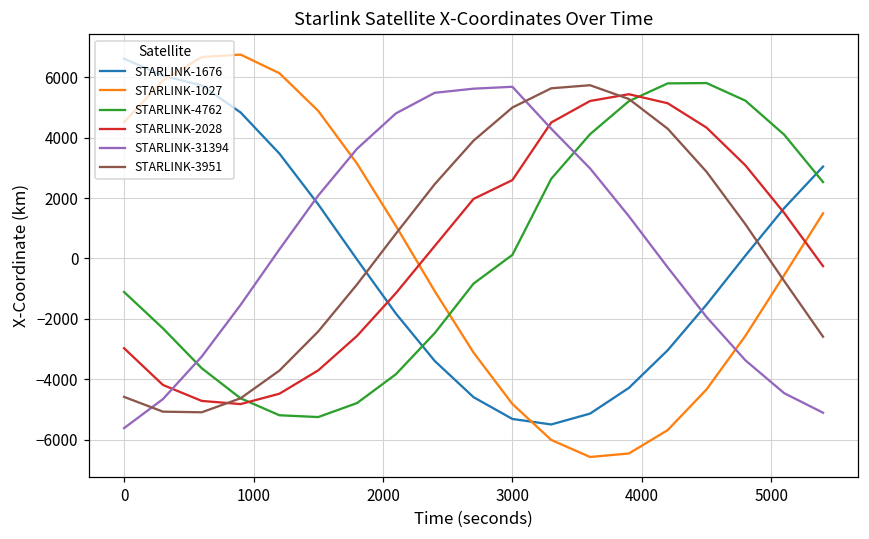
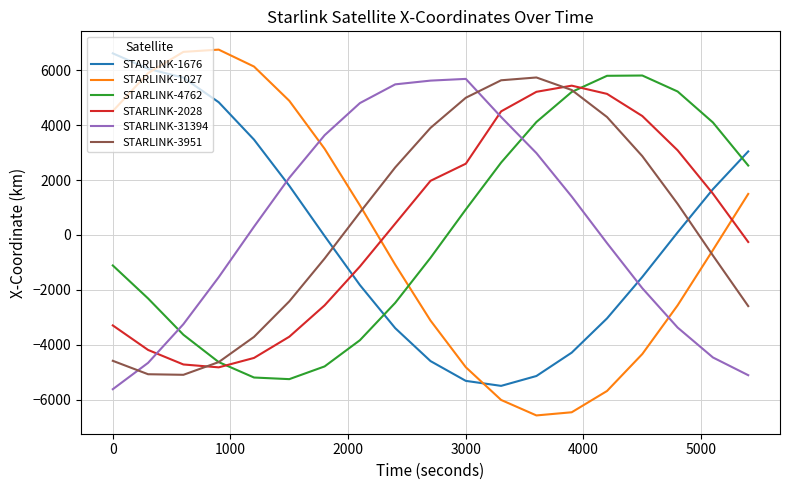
  {
    "STARLINK-1676": {
      "3000": -5300
    },
    "STARLINK-1027": {
      "3000": -4800
    },
    "STARLINK-4762": {
      "0": -1100,
-     "3000": 100
+     "3000": 900
    },
    "STARLINK-2028": {
-     "0": -3000,
+     "0": -3300,
      "3000": 2600
    },
    "STARLINK-31394": {
      "0": -5600,
      "3000": 5700
    },
    "STARLINK-3951": {
      "0": -4600,
      "3000": 5000
    }
  }
